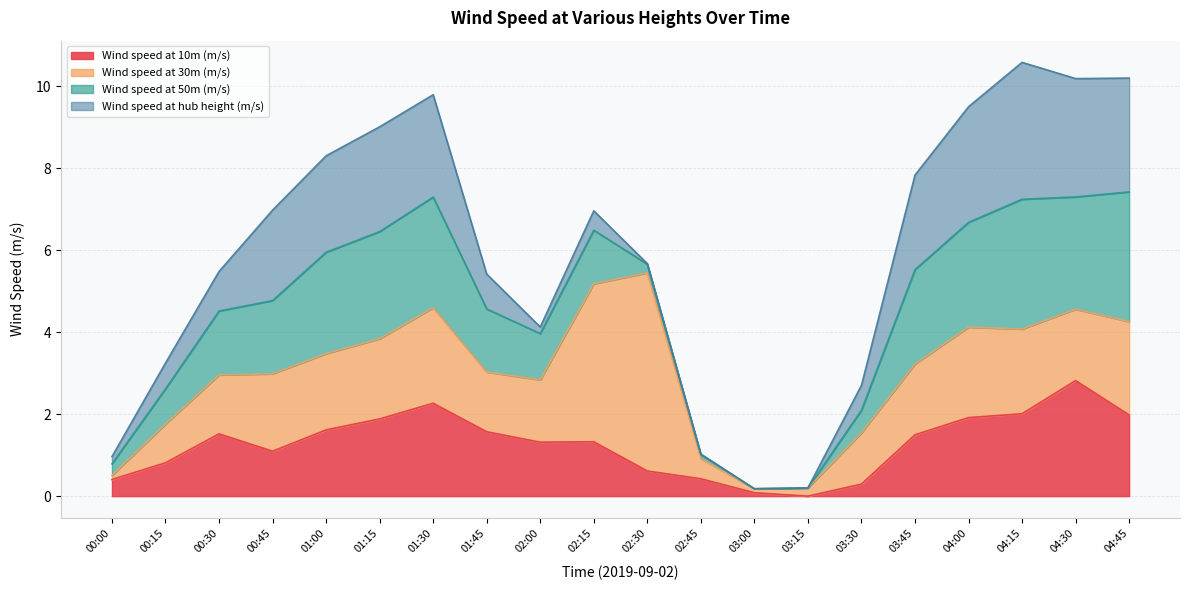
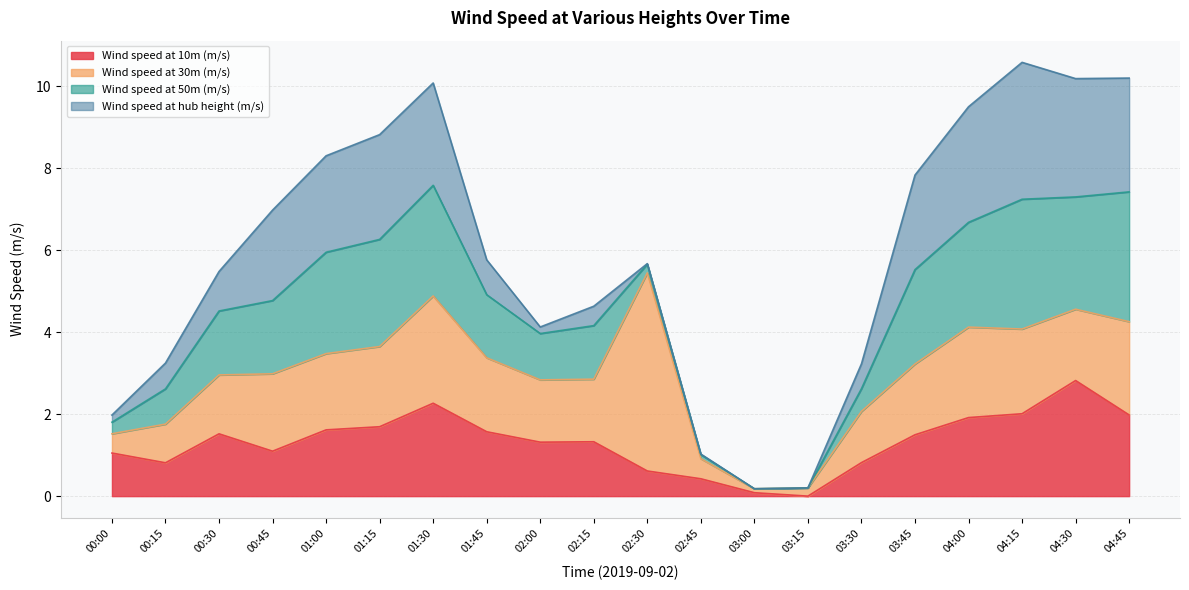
  {
    "Wind speed at 10m (m/s)": {
-     "00:00": 0.4,
+     "00:00": 1.1,
      "00:15": 0.8,
      "00:30": 1.5,
      "00:45": 1.1,
      "01:00": 1.6,
-     "01:15": 1.9,
+     "01:15": 1.7,
      "01:30": 2.3,
      "01:45": 1.6,
      "02:00": 1.3,
      "02:15": 1.3,
      "02:30": 0.6,
      "02:45": 0.4,
      "03:00": 0.1,
      "03:15": 0.0,
-     "03:30": 0.3,
+     "03:30": 0.8,
      "03:45": 1.5,
      "04:00": 1.9,
      "04:15": 2.0,
      "04:30": 2.8,
      "04:45": 2.0
    },
    "Wind speed at 30m (m/s)": {
-     "00:00": 0.1,
+     "00:00": 0.5,
      "00:15": 0.9,
      "00:30": 1.4,
      "00:45": 1.9,
      "01:00": 1.9,
      "01:15": 2.0,
-     "01:30": 2.3,
-     "01:45": 1.5,
+     "01:30": 2.6,
+     "01:45": 1.8,
      "02:00": 1.5,
-     "02:15": 3.9,
+     "02:15": 1.5,
      "02:30": 4.8,
      "02:45": 0.5,
      "03:30": 1.3,
      "03:45": 1.7,
      "04:00": 2.2,
      "04:15": 2.1,
      "04:30": 1.7,
      "04:45": 2.3
    }
  }
